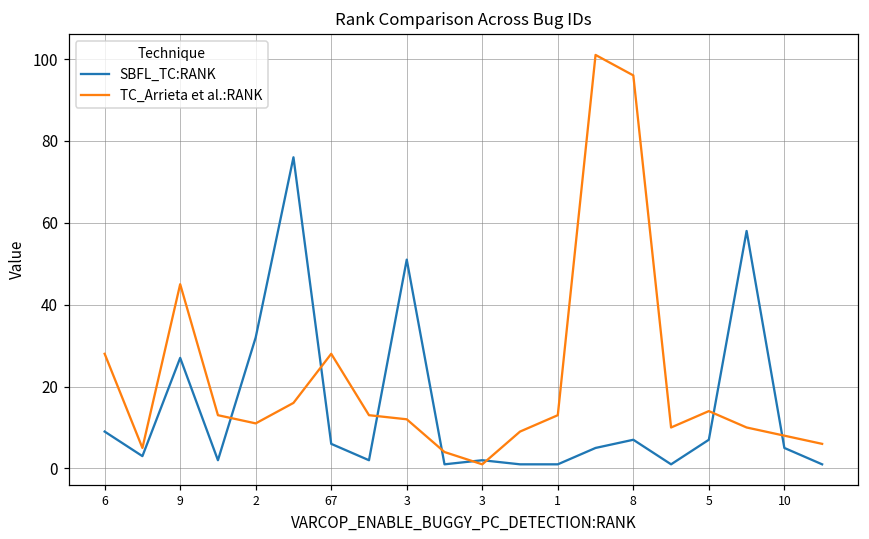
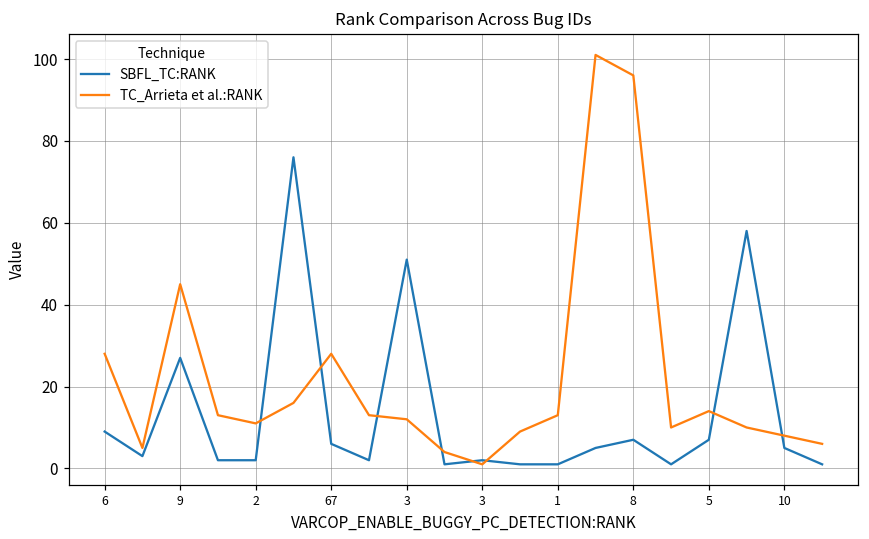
  {
    "SBFL_TC:RANK": {
      "6": 9,
-     "2": 32,
+     "2": 2,
      "67": 6,
      "8": 7,
      "10": 5
    },
    "TC_Arrieta et al.:RANK": {
      "6": 28,
      "2": 11,
      "67": 28,
      "8": 96,
      "10": 8
    }
  }
